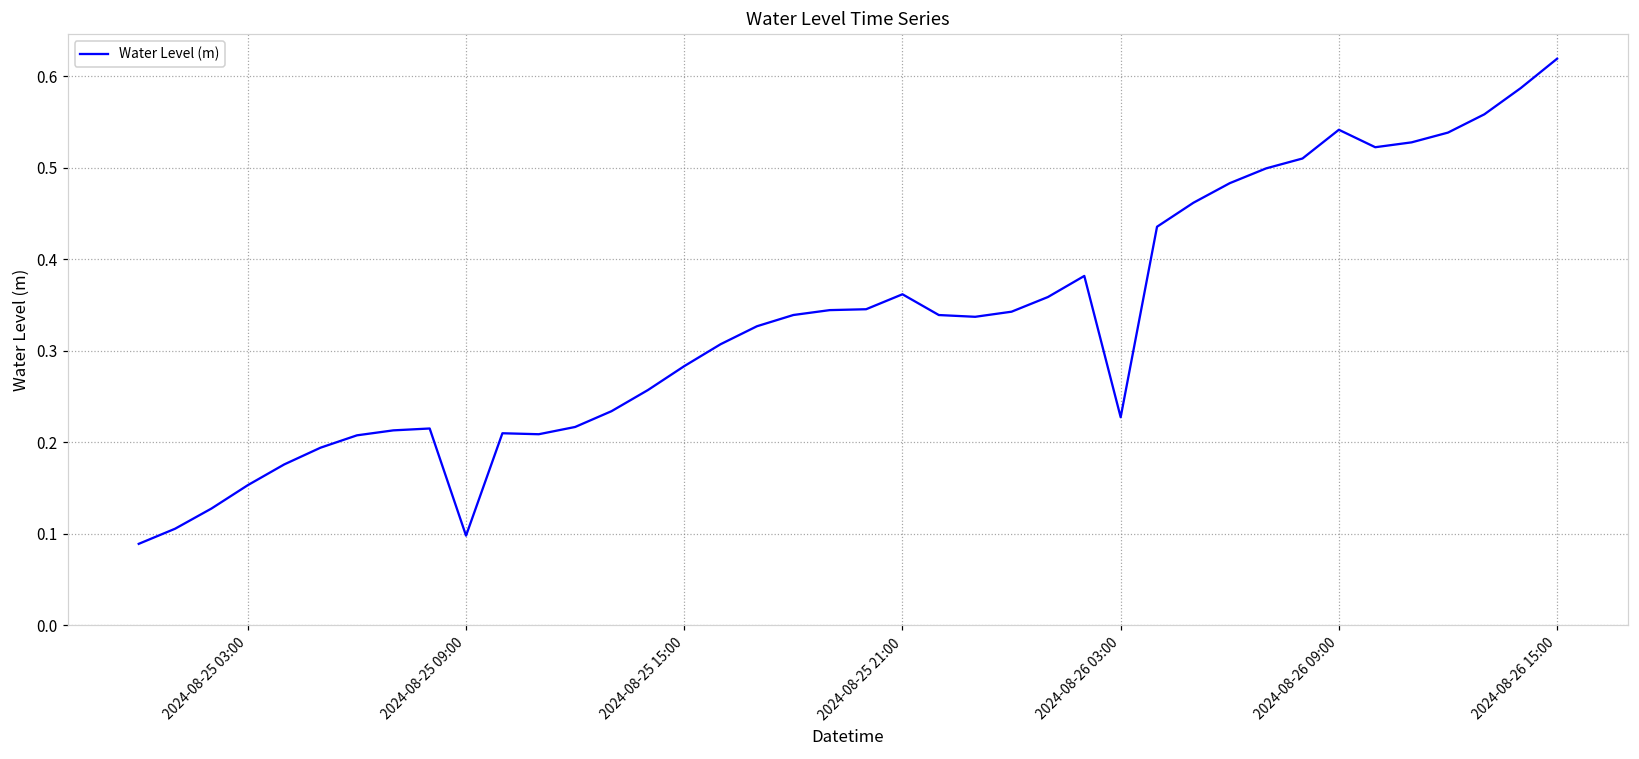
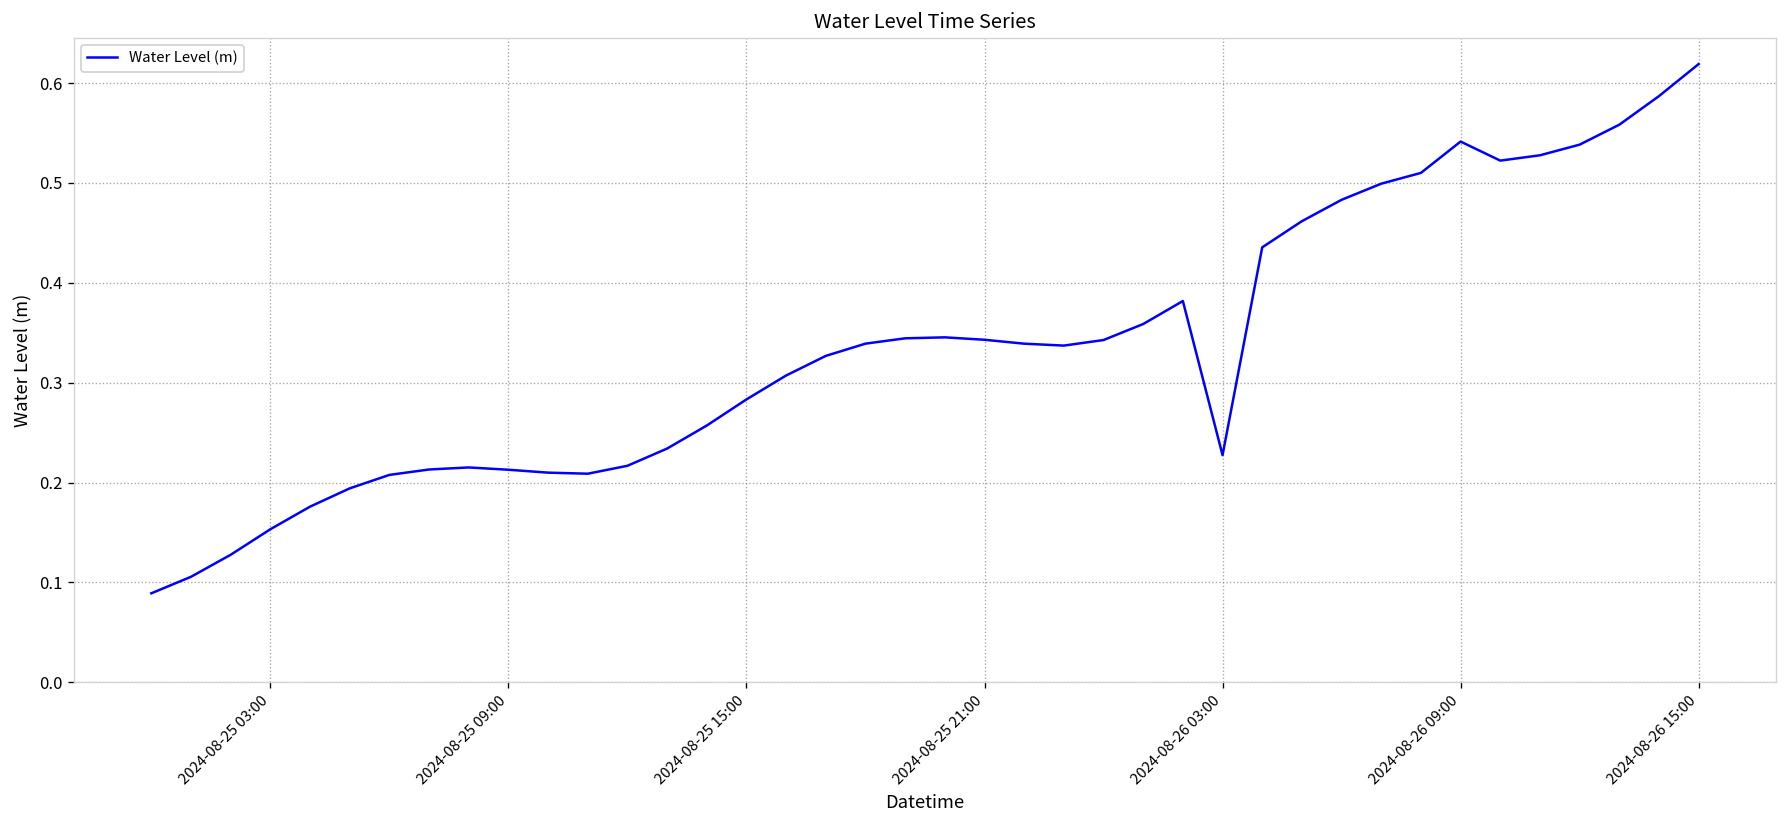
  {
    "2024-08-25 03:00": 0.15,
-   "2024-08-25 09:00": 0.10,
+   "2024-08-25 09:00": 0.21,
    "2024-08-25 15:00": 0.28,
-   "2024-08-25 21:00": 0.36,
+   "2024-08-25 21:00": 0.34,
    "2024-08-26 03:00": 0.23,
    "2024-08-26 09:00": 0.54,
    "2024-08-26 15:00": 0.62
  }
